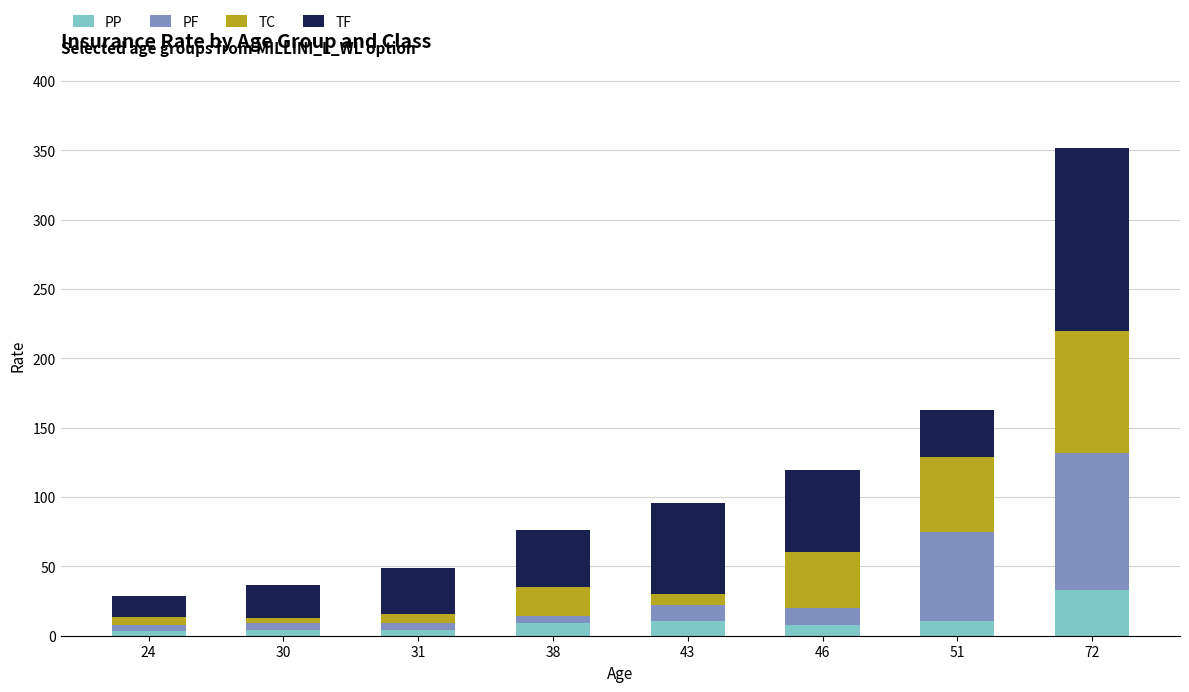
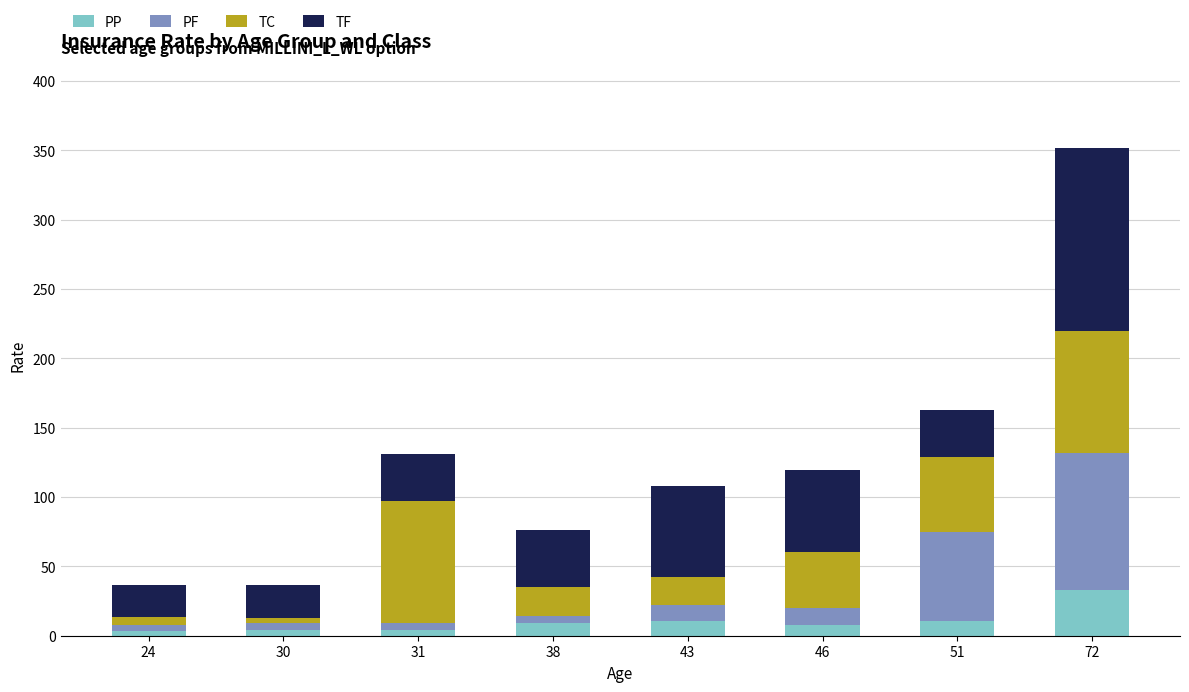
  {
    "TC": {
      "24": 6,
      "30": 4,
-     "31": 7,
+     "31": 88,
      "38": 21,
-     "43": 8,
+     "43": 20,
      "46": 41,
      "51": 54,
      "72": 88
    },
    "TF": {
-     "24": 15,
+     "24": 23,
      "30": 24,
      "31": 34,
      "38": 41,
      "43": 66,
      "46": 59,
      "51": 34,
      "72": 132
    }
  }
